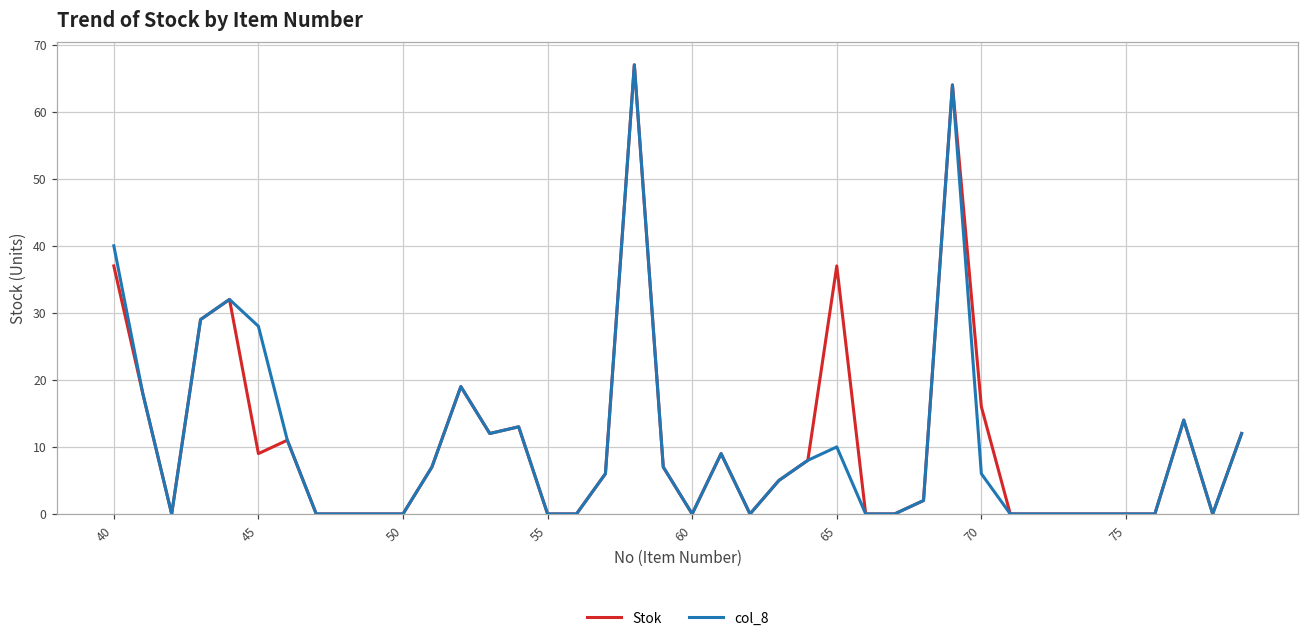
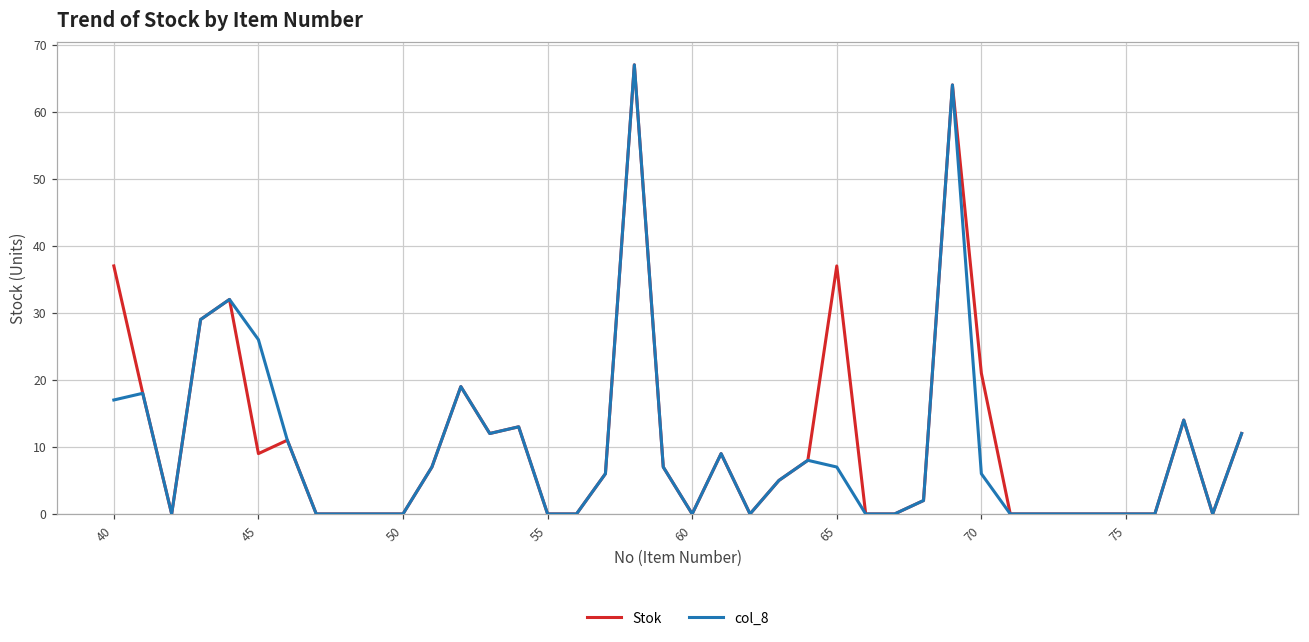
  {
    "Stok": {
      "40": 37,
      "45": 9,
      "65": 37,
-     "70": 16
+     "70": 21
    },
    "col_8": {
-     "40": 40,
-     "45": 28,
-     "65": 10,
+     "40": 17,
+     "45": 26,
+     "65": 7,
      "70": 6
    }
  }
